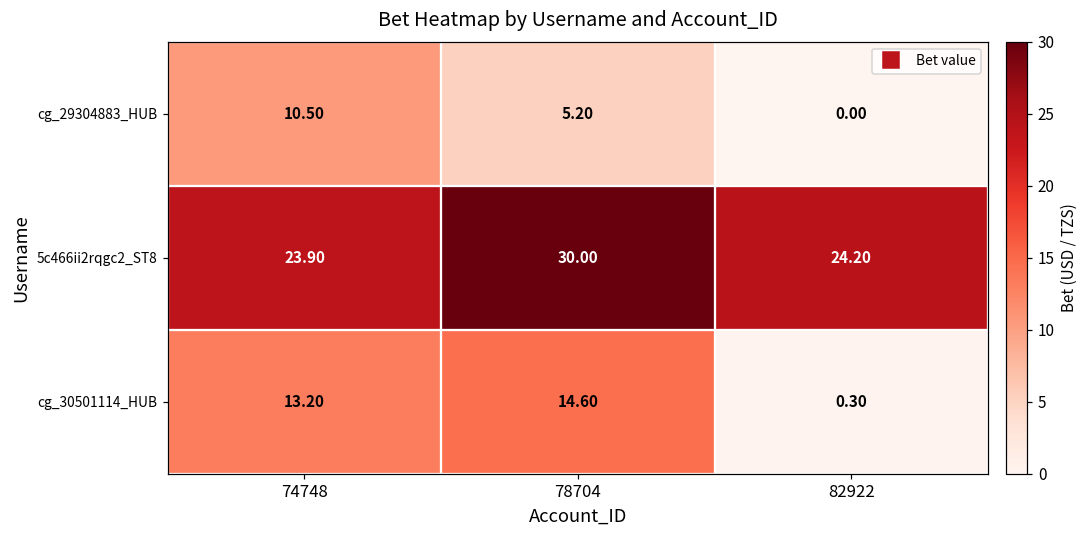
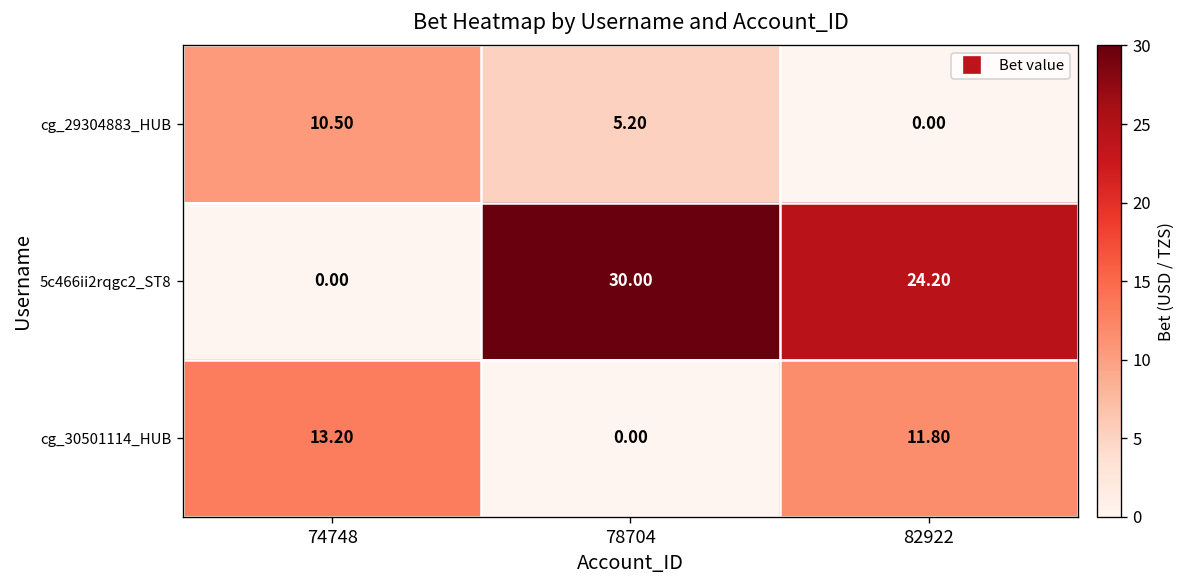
  {
    "cg_29304883_HUB": {
      "74748": 10.50,
      "78704": 5.20,
      "82922": 0.00
    },
    "5c466ii2rqgc2_ST8": {
-     "74748": 23.90,
+     "74748": 0.00,
      "78704": 30.00,
      "82922": 24.20
    },
    "cg_30501114_HUB": {
      "74748": 13.20,
-     "78704": 14.60,
-     "82922": 0.30
+     "78704": 0.00,
+     "82922": 11.80
    }
  }
